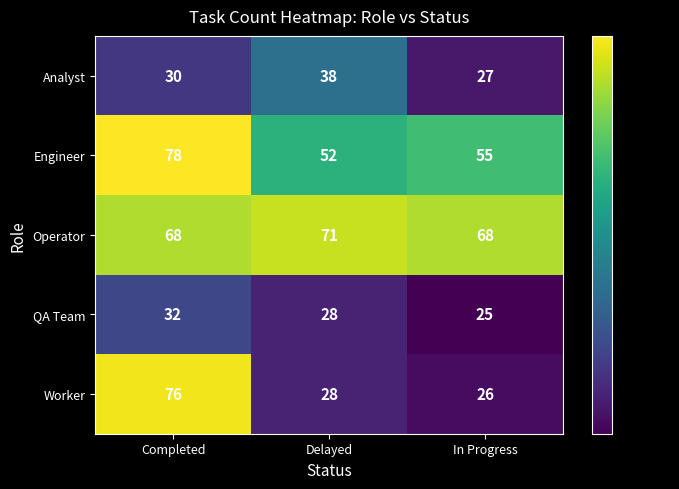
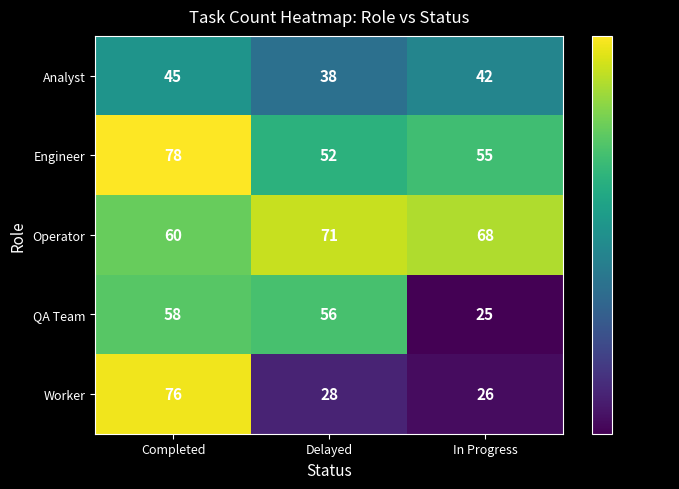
  {
    "Analyst": {
-     "Completed": 30,
+     "Completed": 45,
      "Delayed": 38,
-     "In Progress": 27
+     "In Progress": 42
    },
    "Engineer": {
      "Completed": 78,
      "Delayed": 52,
      "In Progress": 55
    },
    "Operator": {
-     "Completed": 68,
+     "Completed": 60,
      "Delayed": 71,
      "In Progress": 68
    },
    "QA Team": {
-     "Completed": 32,
-     "Delayed": 28,
+     "Completed": 58,
+     "Delayed": 56,
      "In Progress": 25
    },
    "Worker": {
      "Completed": 76,
      "Delayed": 28,
      "In Progress": 26
    }
  }
